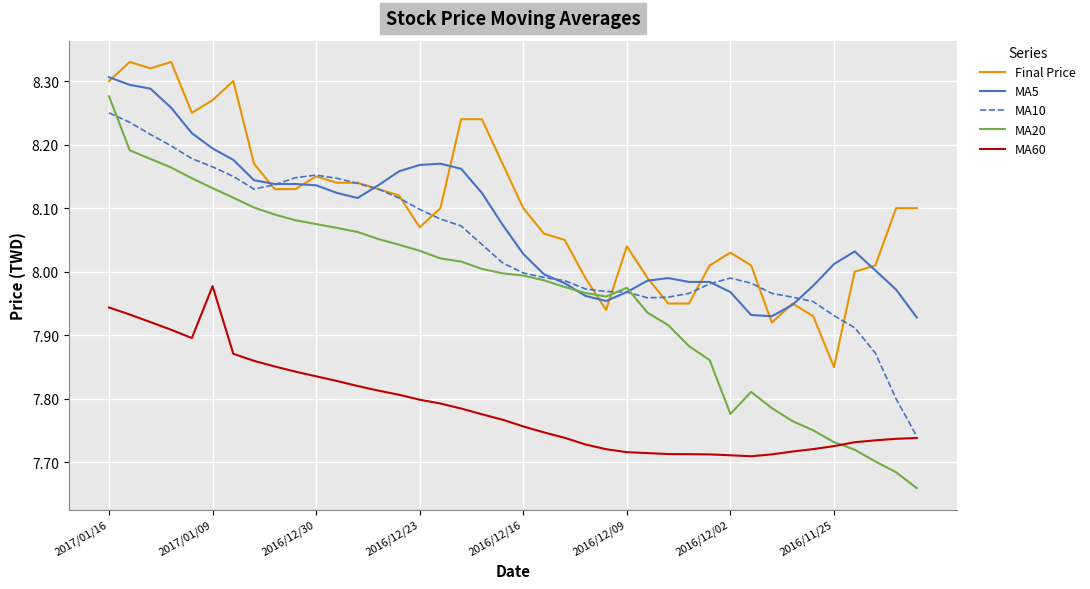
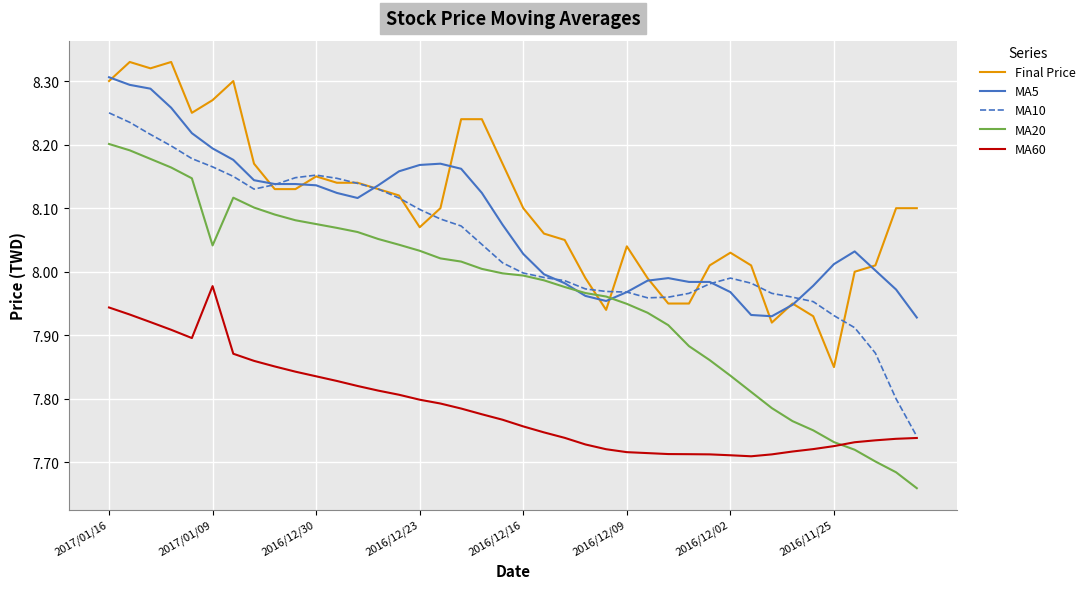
  {
    "Final Price": {
      "2017/01/16": 8.30,
      "2017/01/09": 8.27,
      "2016/12/23": 8.07,
      "2016/12/16": 8.10,
      "2016/12/09": 8.04,
      "2016/12/02": 8.03,
      "2016/11/25": 7.85
    },
    "MA20": {
-     "2017/01/16": 8.28,
-     "2017/01/09": 8.13,
+     "2017/01/16": 8.20,
+     "2017/01/09": 8.04,
      "2016/12/30": 8.08,
      "2016/12/23": 8.03,
      "2016/12/16": 7.99,
-     "2016/12/09": 7.97,
-     "2016/12/02": 7.78,
+     "2016/12/09": 7.95,
+     "2016/12/02": 7.84,
      "2016/11/25": 7.73
    },
    "MA60": {
      "2017/01/16": 7.94,
      "2017/01/09": 7.98,
      "2016/12/30": 7.84,
      "2016/12/23": 7.80,
      "2016/12/16": 7.76,
      "2016/12/09": 7.72,
      "2016/12/02": 7.71,
      "2016/11/25": 7.73
    }
  }
